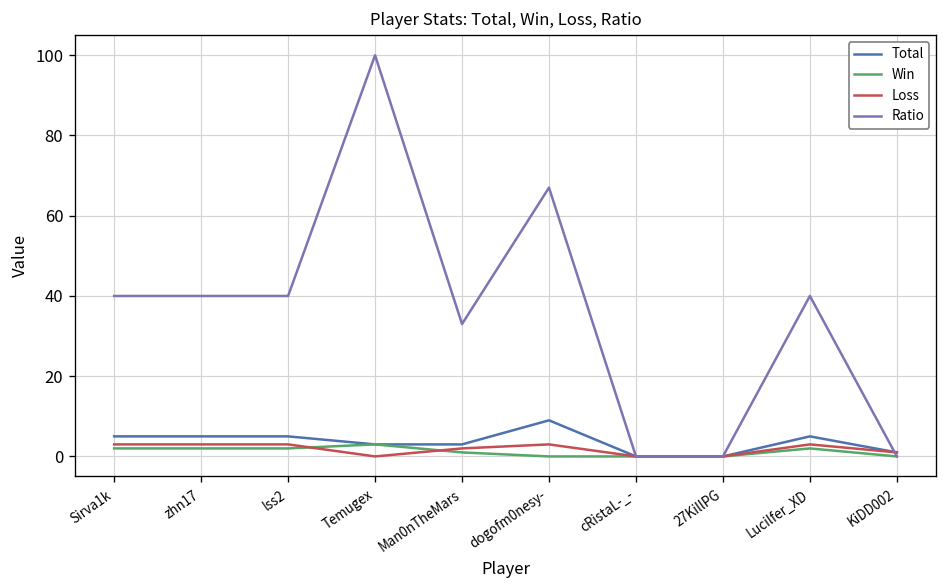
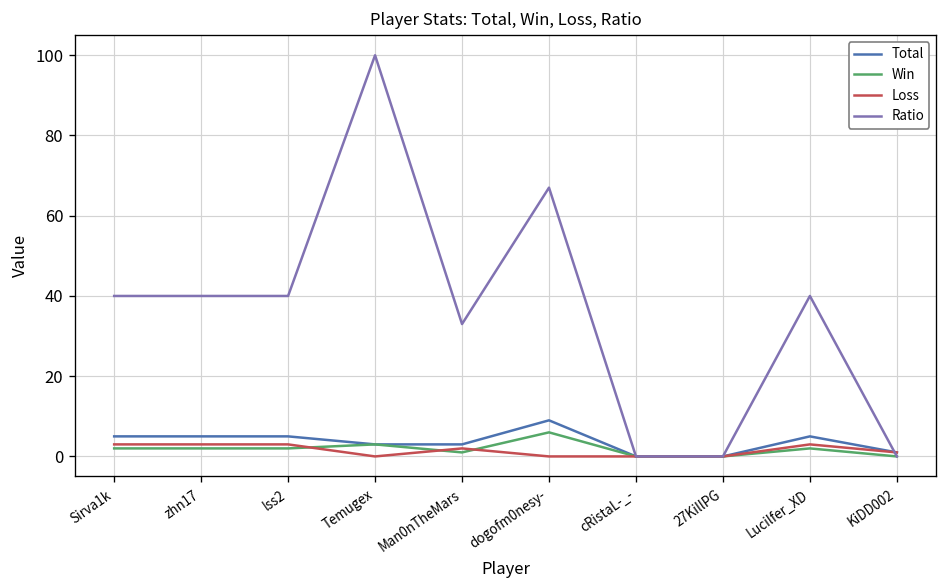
  {
    "Win": {
      "Sirva1k": 2,
      "zhn17": 2,
      "lss2": 2,
      "Man0nTheMars": 1,
-     "dogofm0nesy-": 0,
+     "dogofm0nesy-": 6,
      "Lucilfer_XD": 2
    },
    "Loss": {
      "Sirva1k": 3,
      "zhn17": 3,
      "lss2": 3,
      "Temugex": 0,
      "Man0nTheMars": 2,
-     "dogofm0nesy-": 3,
+     "dogofm0nesy-": 0,
      "Lucilfer_XD": 3
    }
  }
